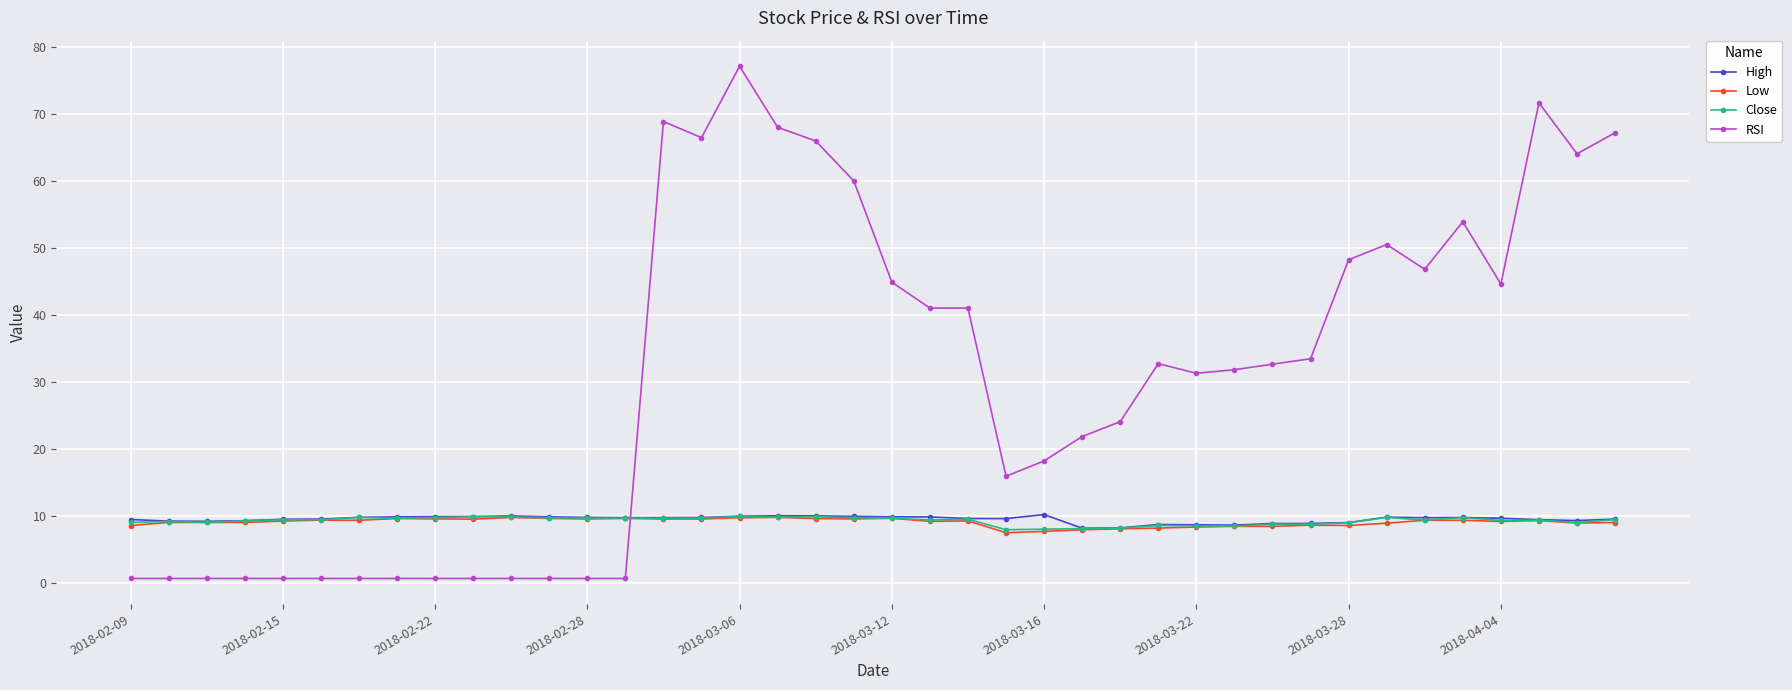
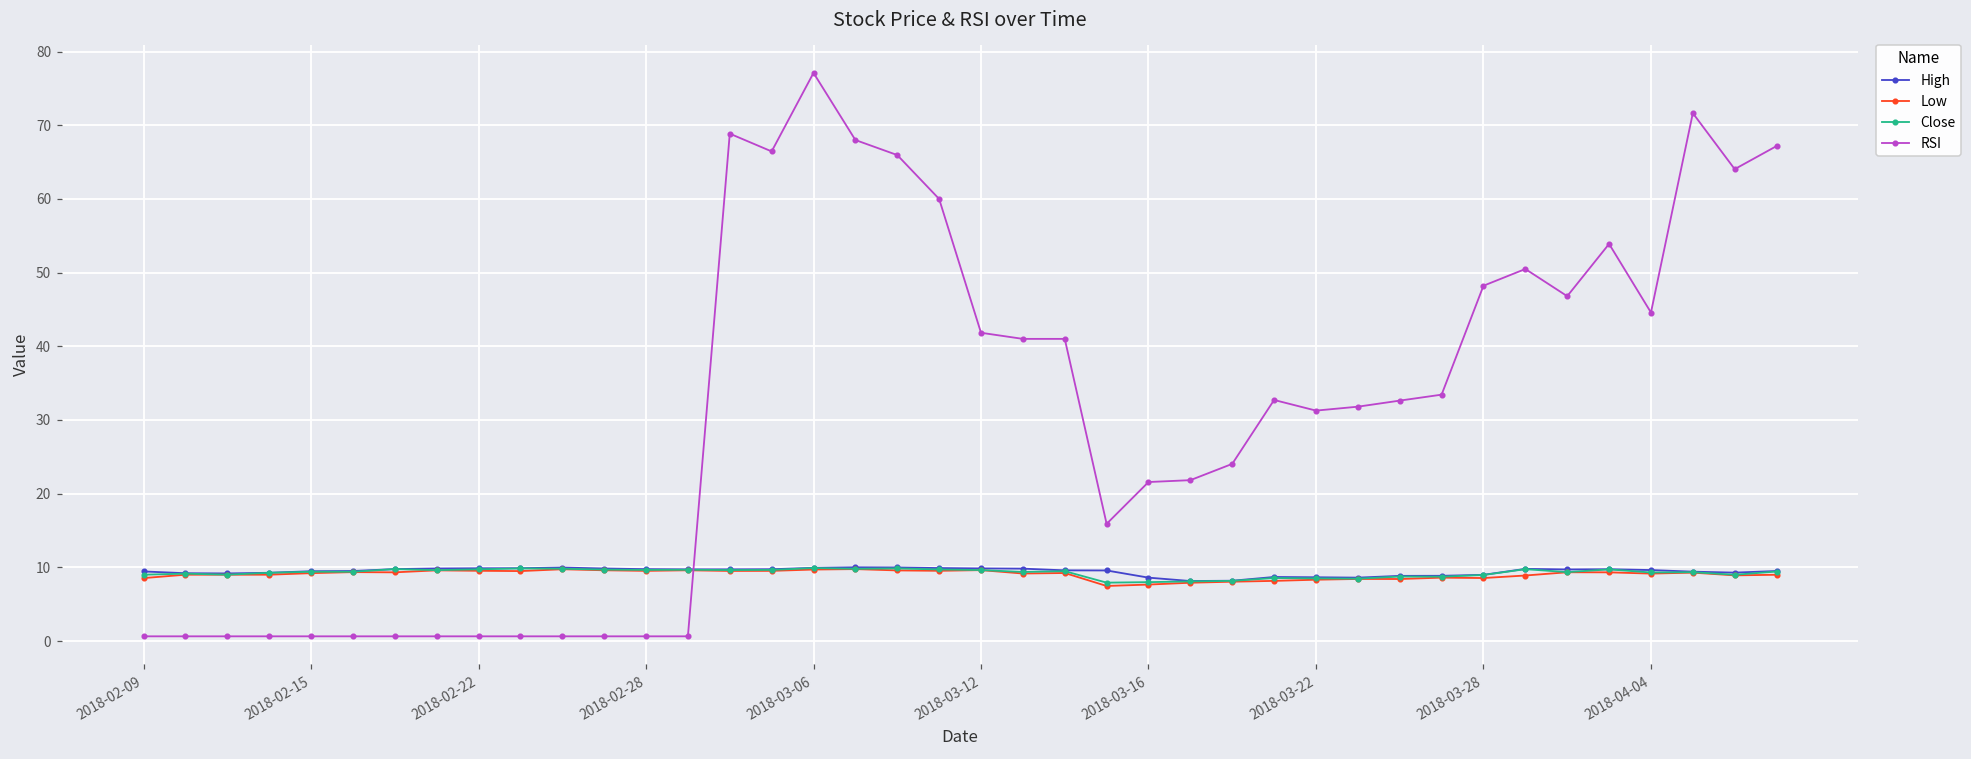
  {
    "High": {
      "2018-02-09": 9,
-     "2018-03-16": 10
+     "2018-03-16": 9
    },
    "Low": {
      "2018-02-09": 9,
      "2018-03-28": 9
    },
    "Close": {
      "2018-02-09": 9
    },
    "RSI": {
      "2018-02-09": 1,
      "2018-02-15": 1,
      "2018-02-22": 1,
      "2018-02-28": 1,
      "2018-03-06": 77,
-     "2018-03-12": 45,
-     "2018-03-16": 18,
+     "2018-03-12": 42,
+     "2018-03-16": 22,
      "2018-03-22": 31,
      "2018-03-28": 48,
      "2018-04-04": 45
    }
  }
